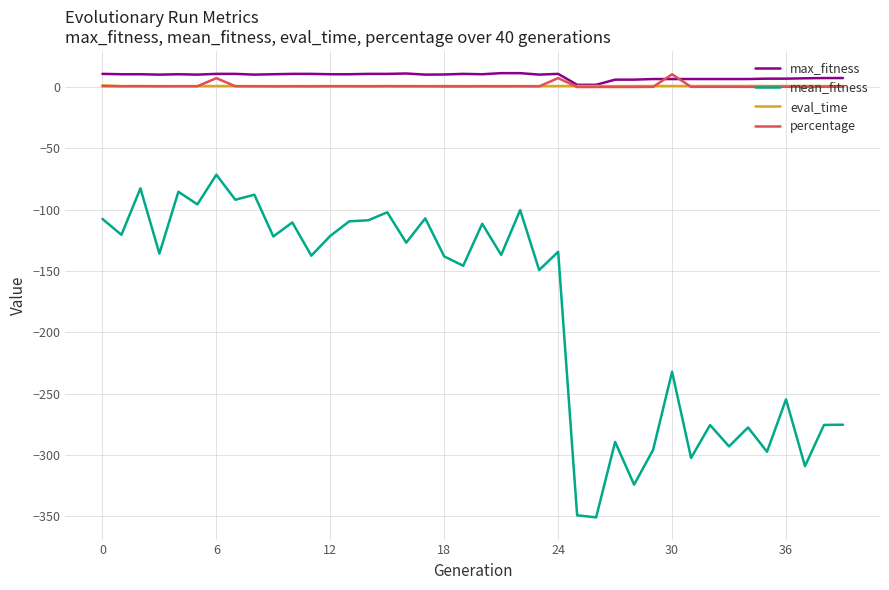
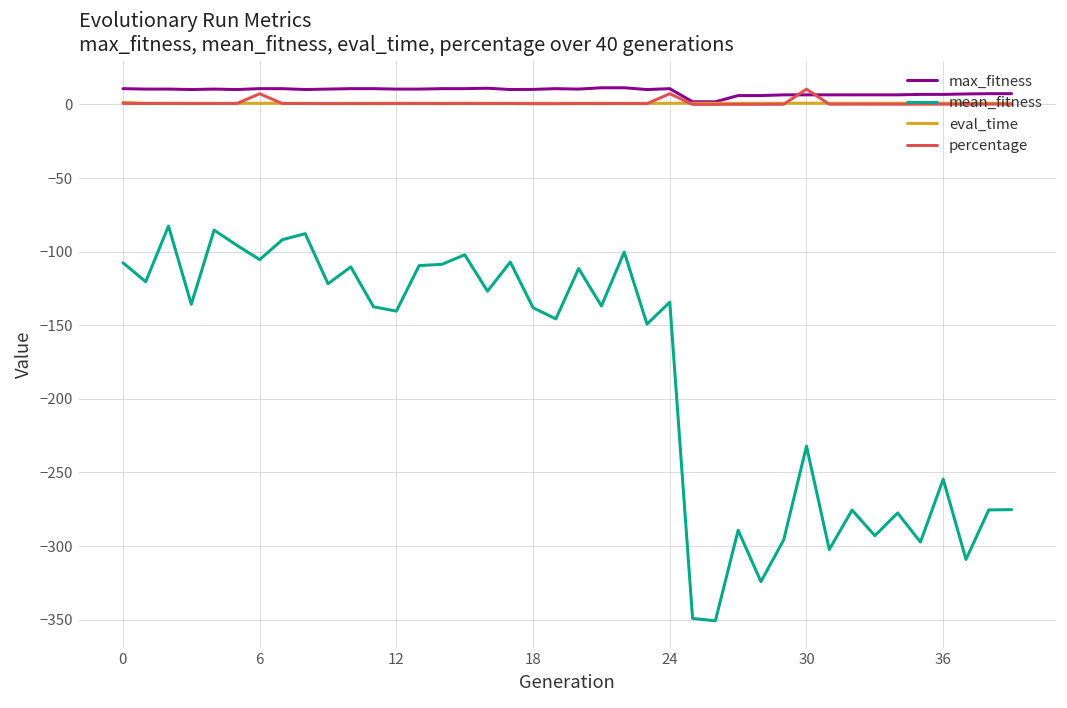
  {
    "max_fitness": {
      "0": 11,
      "6": 11,
      "12": 10,
      "18": 10,
      "24": 11,
      "30": 7,
      "36": 7
    },
    "mean_fitness": {
      "0": -108,
-     "6": -72,
-     "12": -121,
+     "6": -105,
+     "12": -140,
      "18": -138,
      "24": -134,
      "30": -232,
      "36": -255
    },
    "eval_time": {
      "6": 1,
      "24": 1,
      "30": 1
    },
    "percentage": {
      "6": 7,
      "24": 7,
      "30": 10
    }
  }
